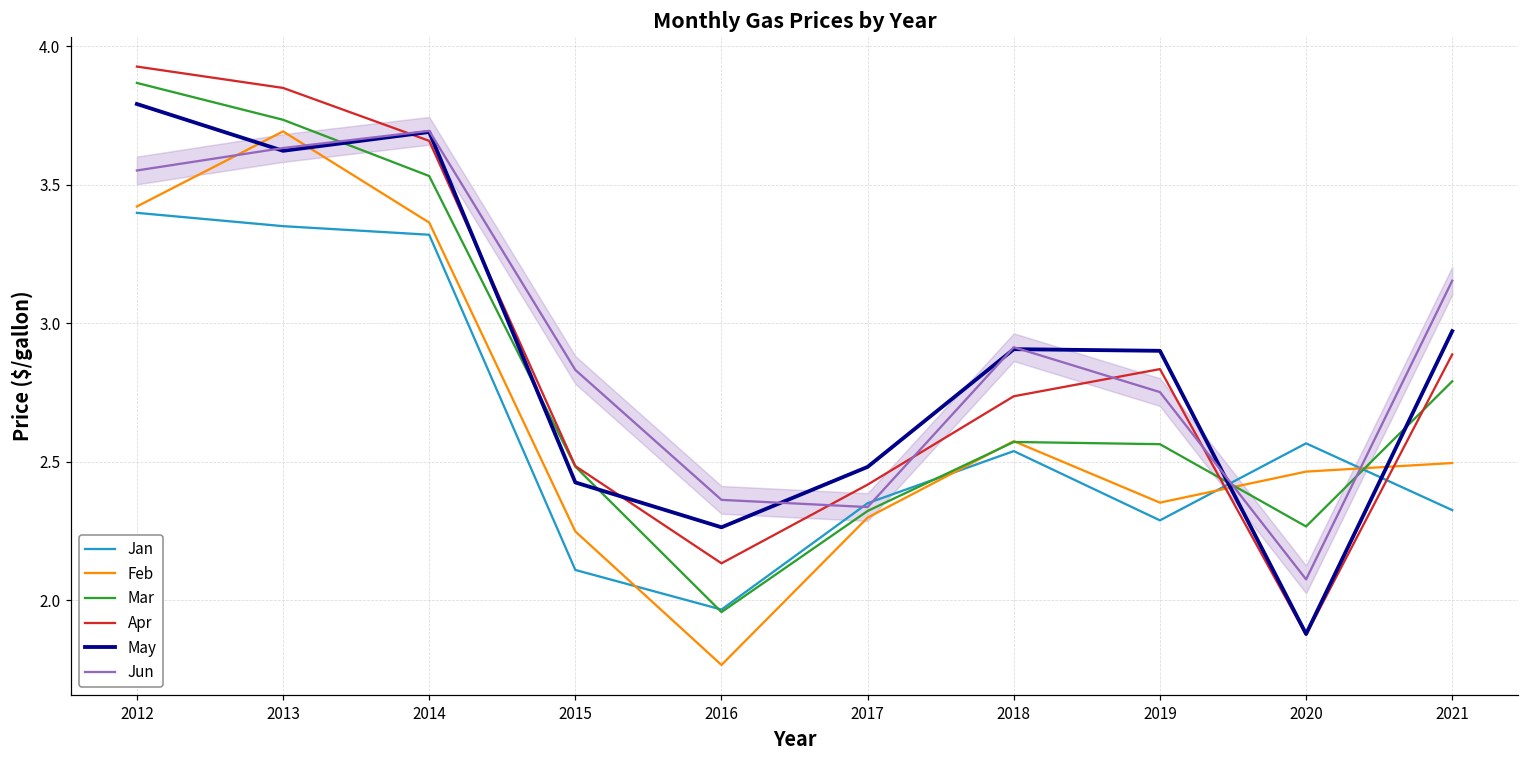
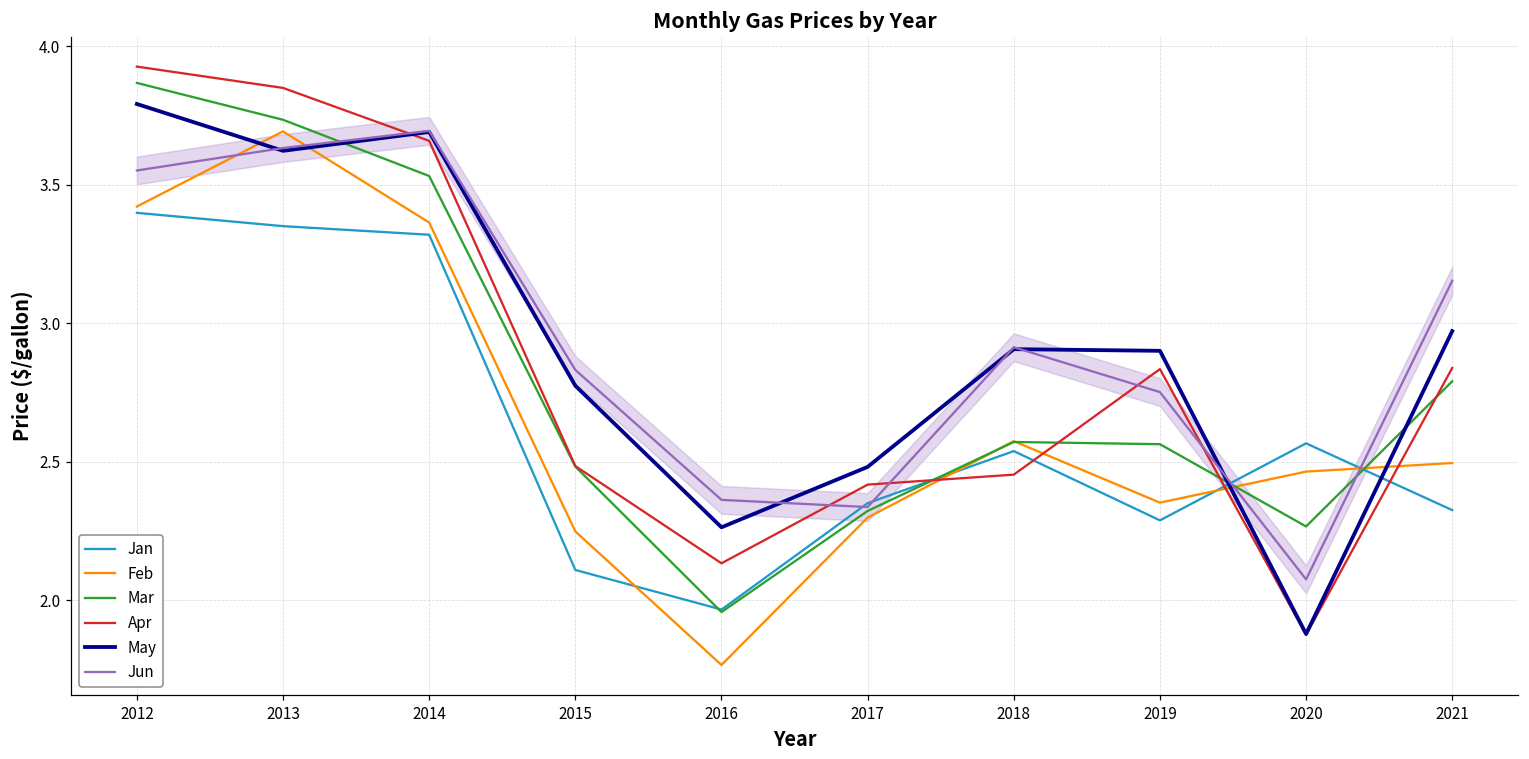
  {
    "Jan": {
      "2012": 3.40,
      "2013": 3.35,
      "2014": 3.32,
      "2015": 2.11,
      "2017": 2.35,
      "2018": 2.54,
      "2019": 2.29,
      "2020": 2.57,
      "2021": 2.33
    },
    "Feb": {
      "2012": 3.42,
      "2014": 3.36,
      "2015": 2.25,
      "2016": 1.77,
      "2017": 2.30,
      "2019": 2.35,
      "2020": 2.47,
      "2021": 2.50
    },
    "Mar": {
      "2012": 3.87,
      "2013": 3.74,
      "2014": 3.53,
      "2017": 2.32,
      "2019": 2.56,
      "2020": 2.27,
      "2021": 2.79
    },
    "Apr": {
      "2012": 3.93,
      "2013": 3.85,
      "2014": 3.66,
      "2016": 2.13,
      "2017": 2.42,
-     "2018": 2.74,
+     "2018": 2.45,
      "2019": 2.84,
-     "2021": 2.89
+     "2021": 2.84
    },
    "May": {
      "2012": 3.79,
-     "2015": 2.43,
+     "2015": 2.78,
      "2016": 2.26,
      "2017": 2.48,
      "2019": 2.90,
      "2021": 2.97
    }
  }
